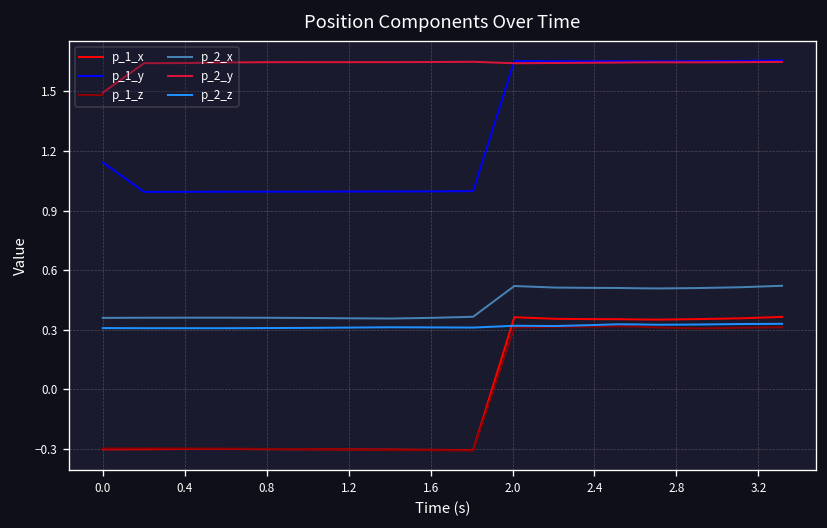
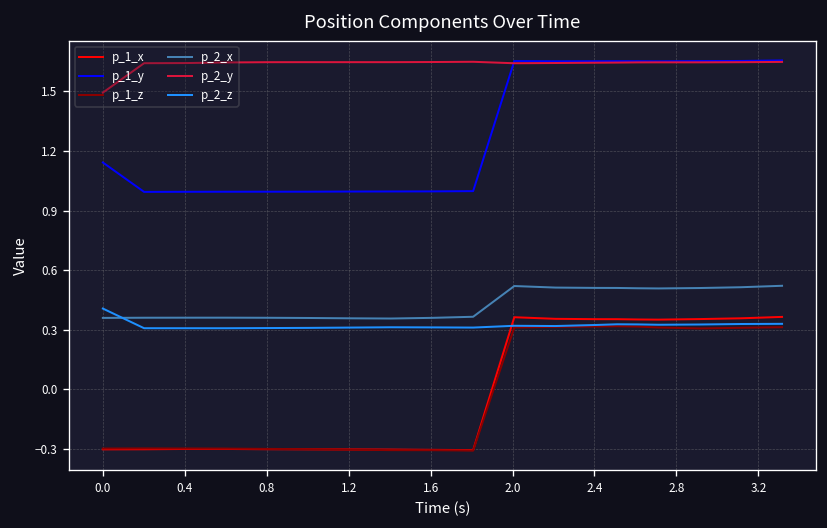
  {
    "p_1_y": {
      "0.0": 1.14
    },
    "p_2_x": {
      "0.0": 0.36
    },
    "p_2_z": {
-     "0.0": 0.31
+     "0.0": 0.41
    }
  }
